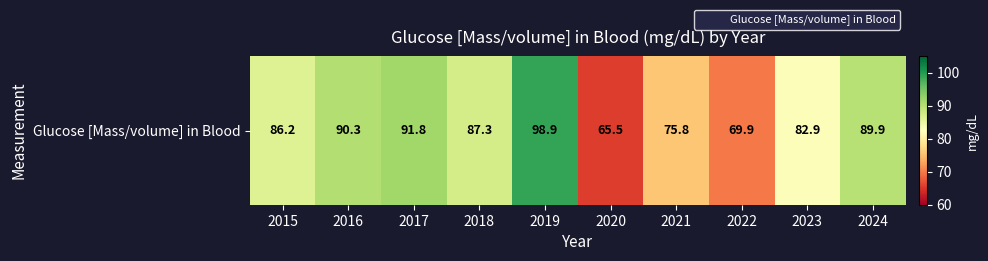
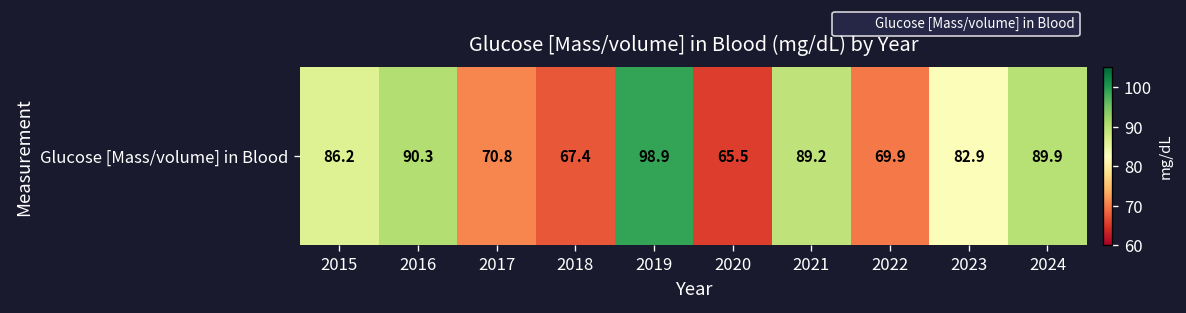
  {
    "Glucose [Mass/volume] in Blood": {
      "2015": 86.2,
      "2016": 90.3,
-     "2017": 91.8,
-     "2018": 87.3,
+     "2017": 70.8,
+     "2018": 67.4,
      "2019": 98.9,
      "2020": 65.5,
-     "2021": 75.8,
+     "2021": 89.2,
      "2022": 69.9,
      "2023": 82.9,
      "2024": 89.9
    }
  }
